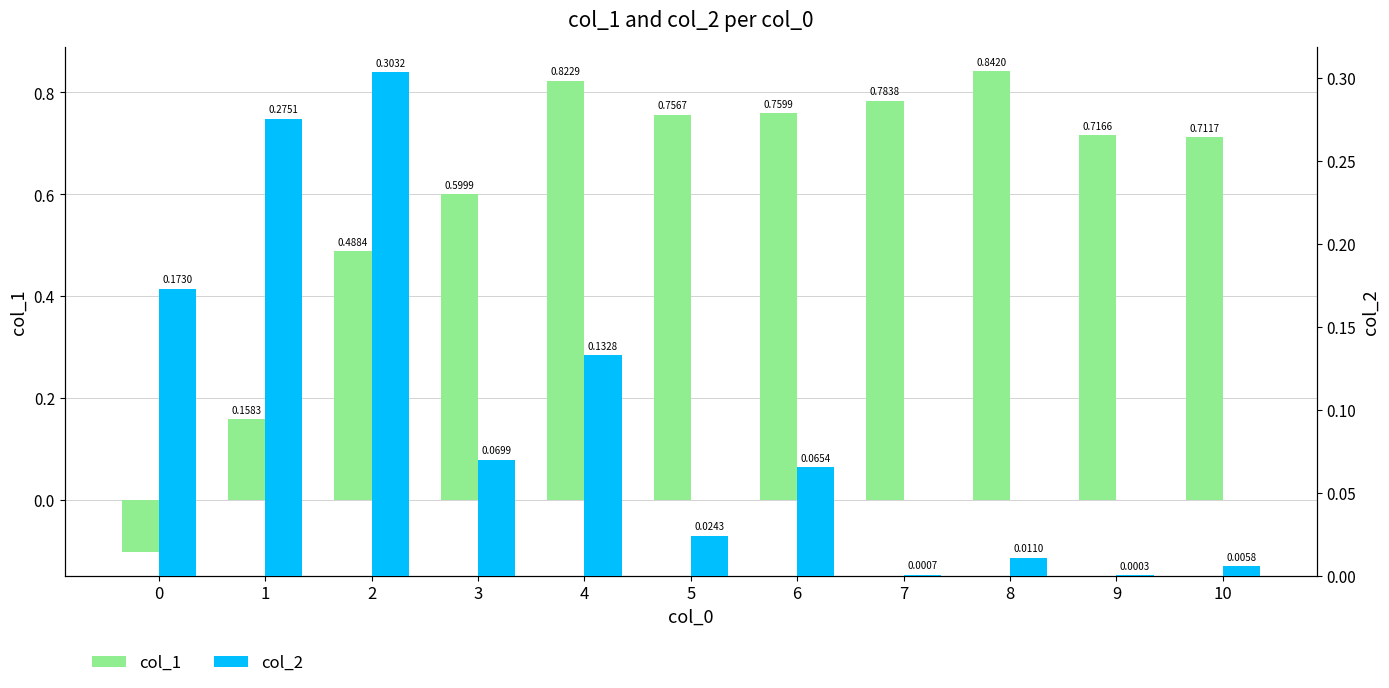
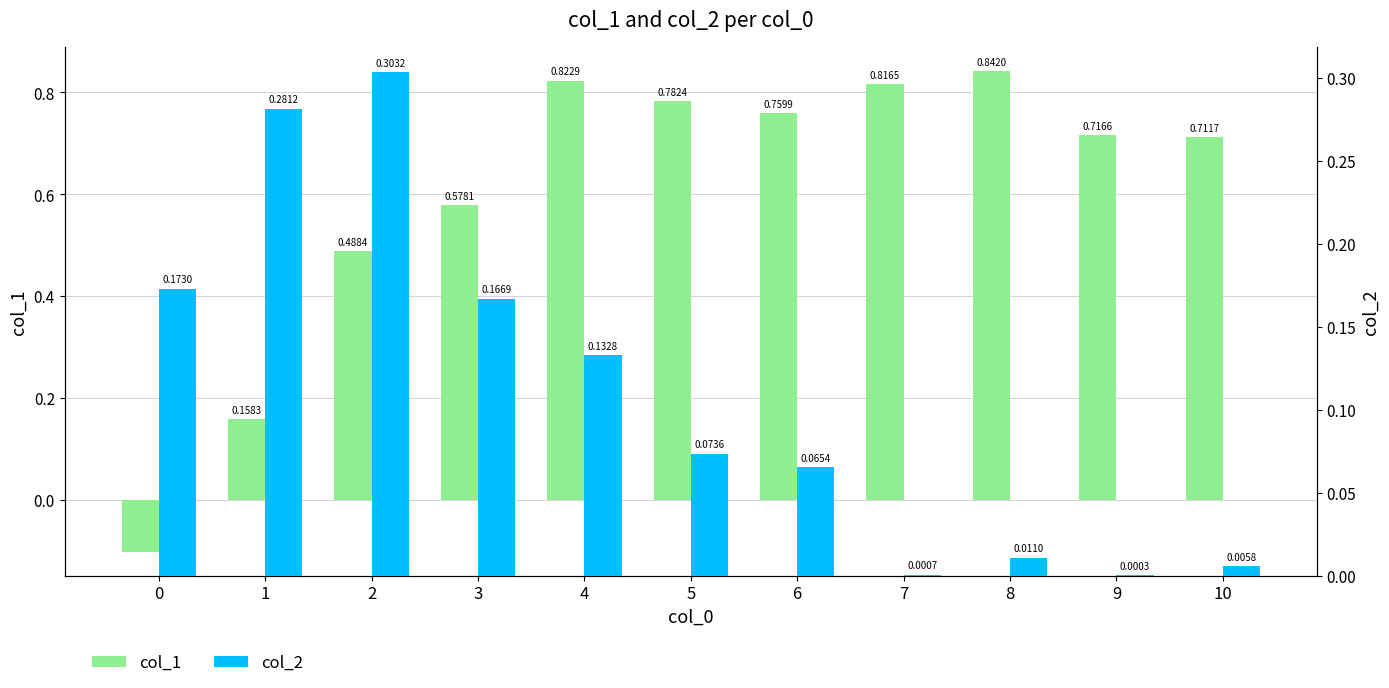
  {
    "col_1": {
      "1": 0.1583,
      "2": 0.4884,
-     "3": 0.5999,
+     "3": 0.5781,
      "4": 0.8229,
-     "5": 0.7567,
+     "5": 0.7824,
      "6": 0.7599,
-     "7": 0.7838,
+     "7": 0.8165,
      "8": 0.8420,
      "9": 0.7166,
      "10": 0.7117
    },
    "col_2": {
      "0": 0.1730,
-     "1": 0.2751,
+     "1": 0.2812,
      "2": 0.3032,
-     "3": 0.0699,
+     "3": 0.1669,
      "4": 0.1328,
-     "5": 0.0243,
+     "5": 0.0736,
      "6": 0.0654,
      "7": 0.0007,
      "8": 0.0110,
      "9": 0.0003,
      "10": 0.0058
    }
  }
